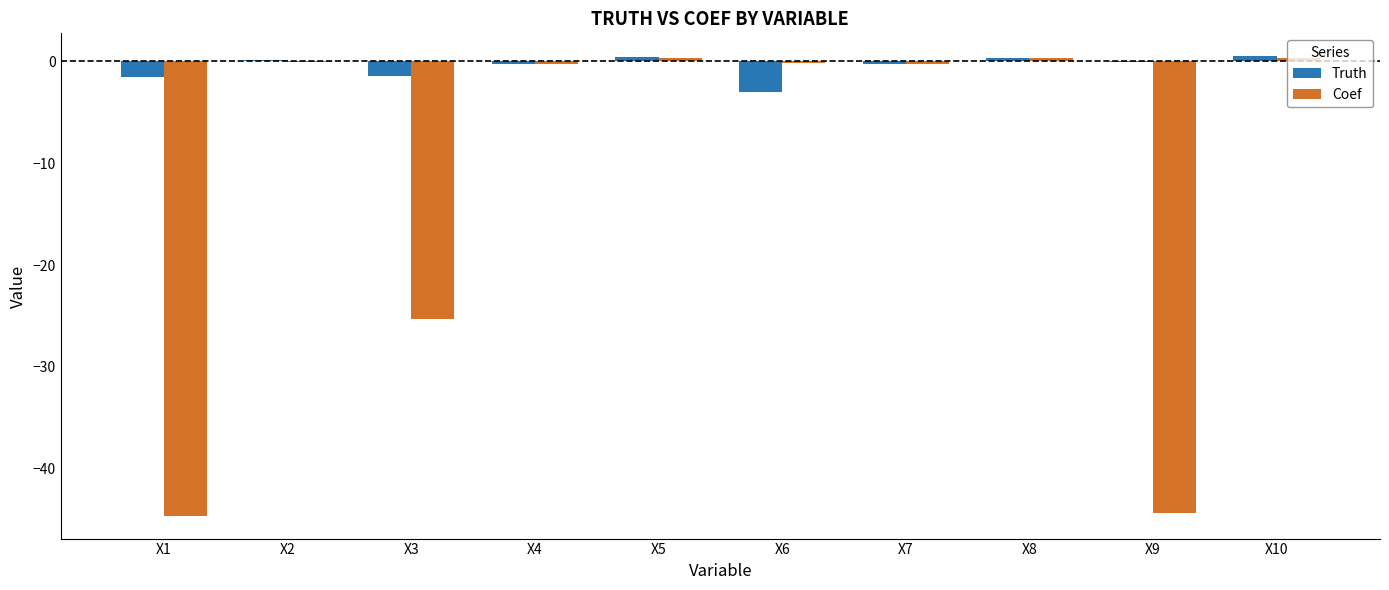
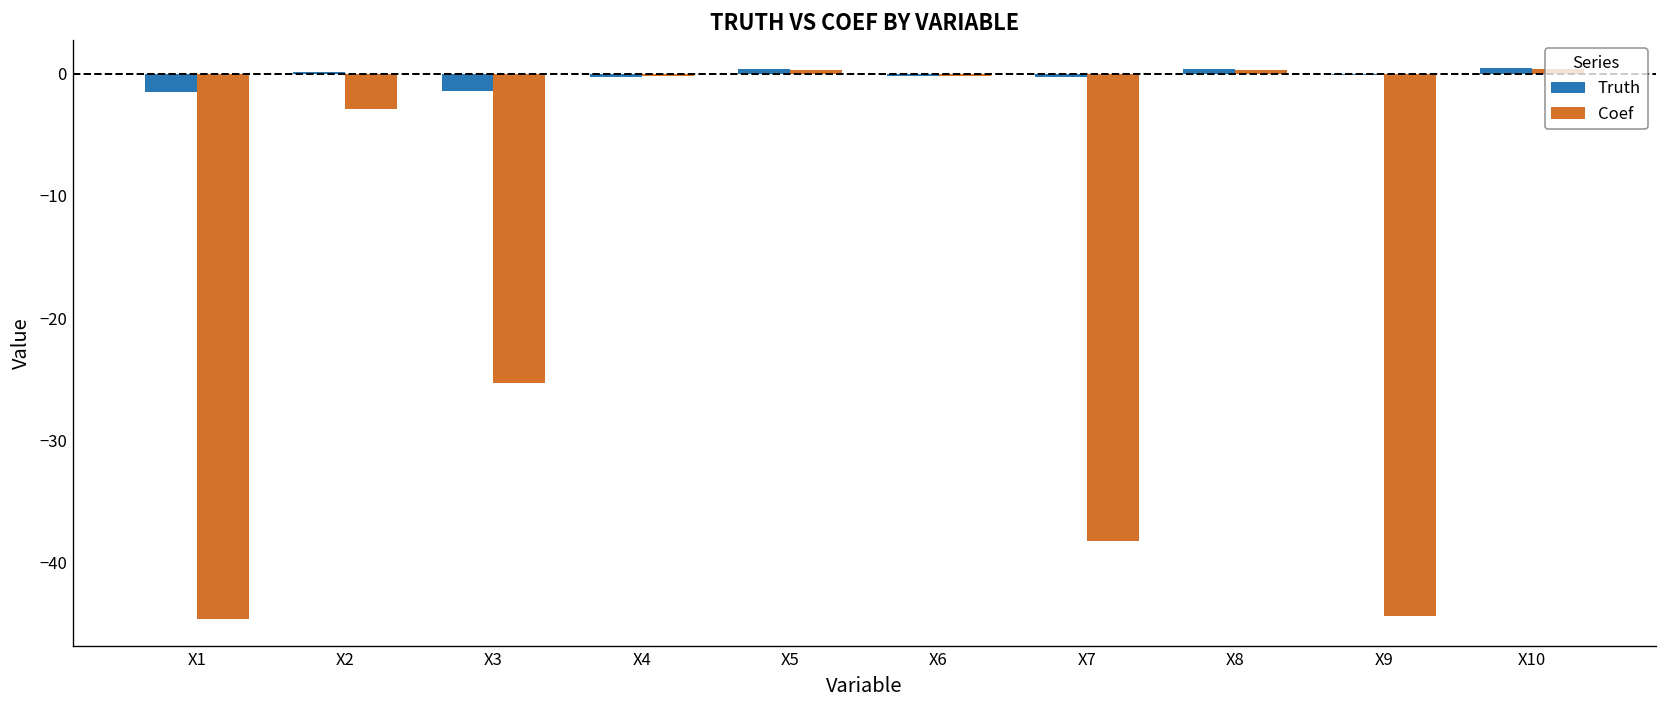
  {
    "Truth": {
      "X1": -1.5,
      "X3": -1.4,
      "X4": -0.3,
      "X5": 0.4,
-     "X6": -3.0,
+     "X6": -0.2,
      "X7": -0.3,
      "X8": 0.4,
      "X10": 0.5
    },
    "Coef": {
      "X1": -44.6,
-     "X2": -0.1,
+     "X2": -2.9,
      "X3": -25.3,
      "X5": 0.3,
-     "X7": -0.2,
+     "X7": -38.3,
      "X8": 0.3,
      "X9": -44.3
    }
  }
